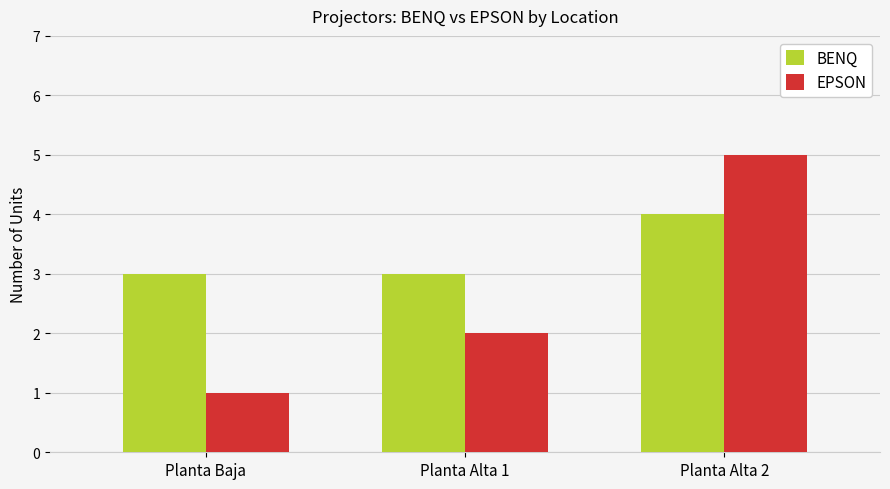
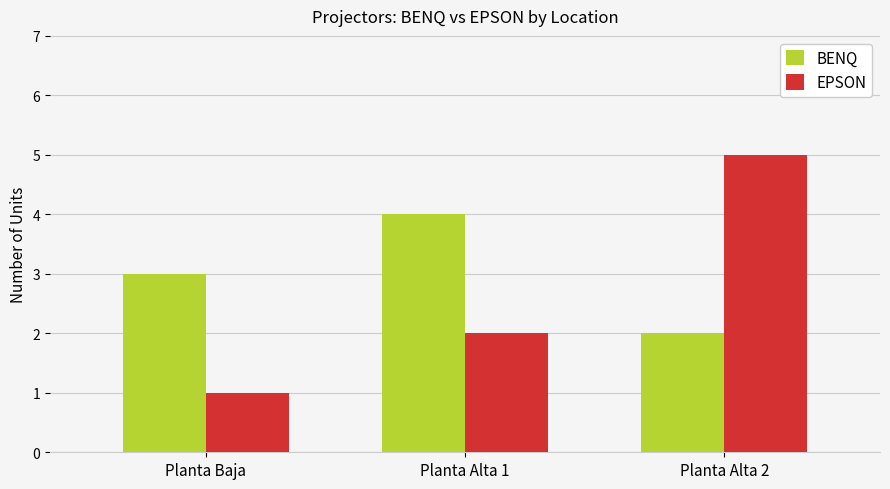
  {
    "BENQ": {
      "Planta Baja": 3,
-     "Planta Alta 1": 3,
-     "Planta Alta 2": 4
+     "Planta Alta 1": 4,
+     "Planta Alta 2": 2
    },
    "EPSON": {
      "Planta Baja": 1,
      "Planta Alta 1": 2,
      "Planta Alta 2": 5
    }
  }
